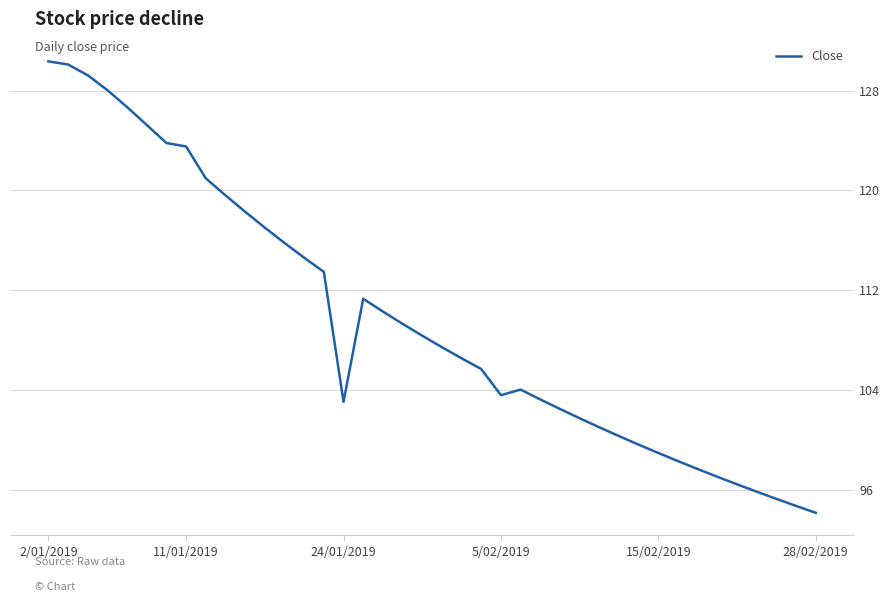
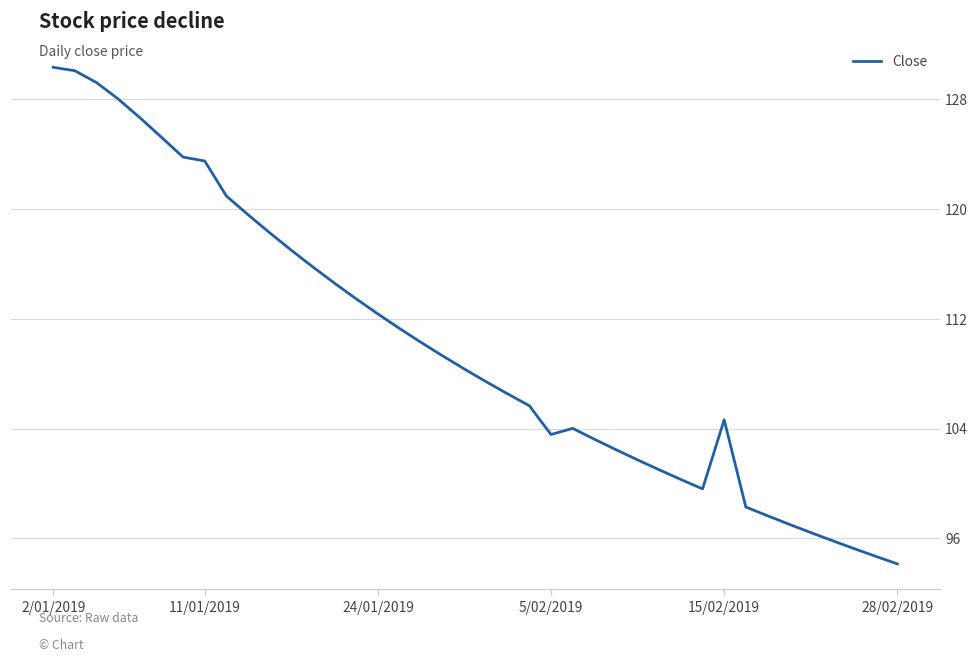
  {
    "2/01/2019": 130.3,
    "11/01/2019": 123.5,
-   "24/01/2019": 103.0,
+   "24/01/2019": 112.4,
    "5/02/2019": 103.6,
-   "15/02/2019": 98.9,
+   "15/02/2019": 104.6,
    "28/02/2019": 94.1
  }
